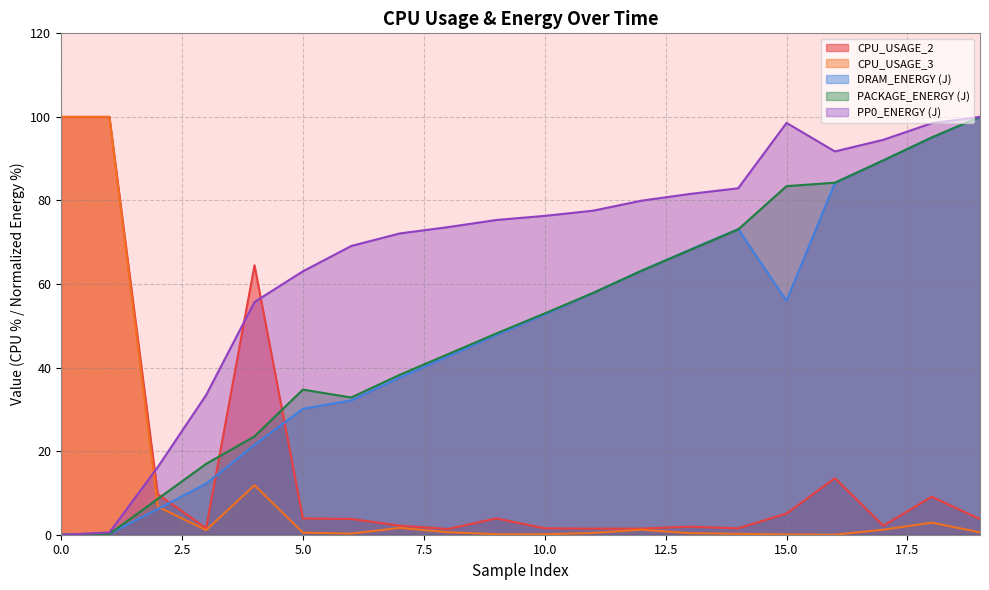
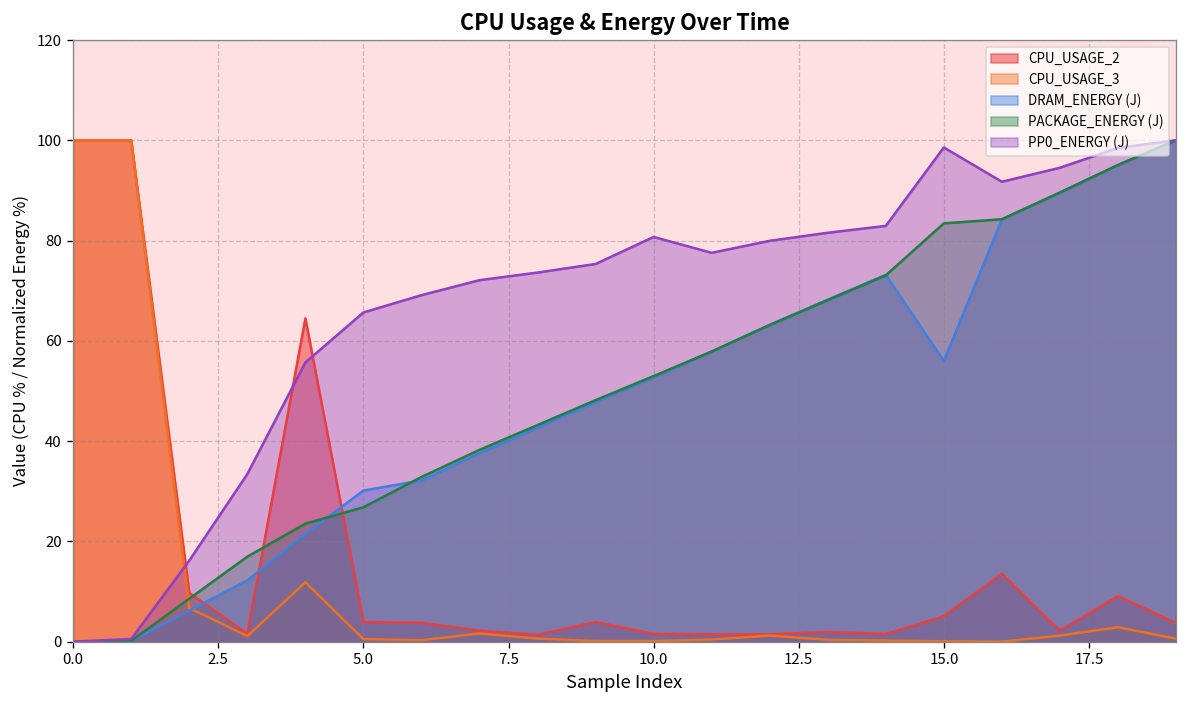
  {
    "DRAM_ENERGY (J)": {
      "5.0": 30,
      "15.0": 56
    },
    "PACKAGE_ENERGY (J)": {
-     "5.0": 35,
+     "5.0": 27,
      "15.0": 83
    },
    "PP0_ENERGY (J)": {
-     "5.0": 63,
-     "10.0": 76,
+     "5.0": 66,
+     "10.0": 81,
      "15.0": 99
    }
  }
